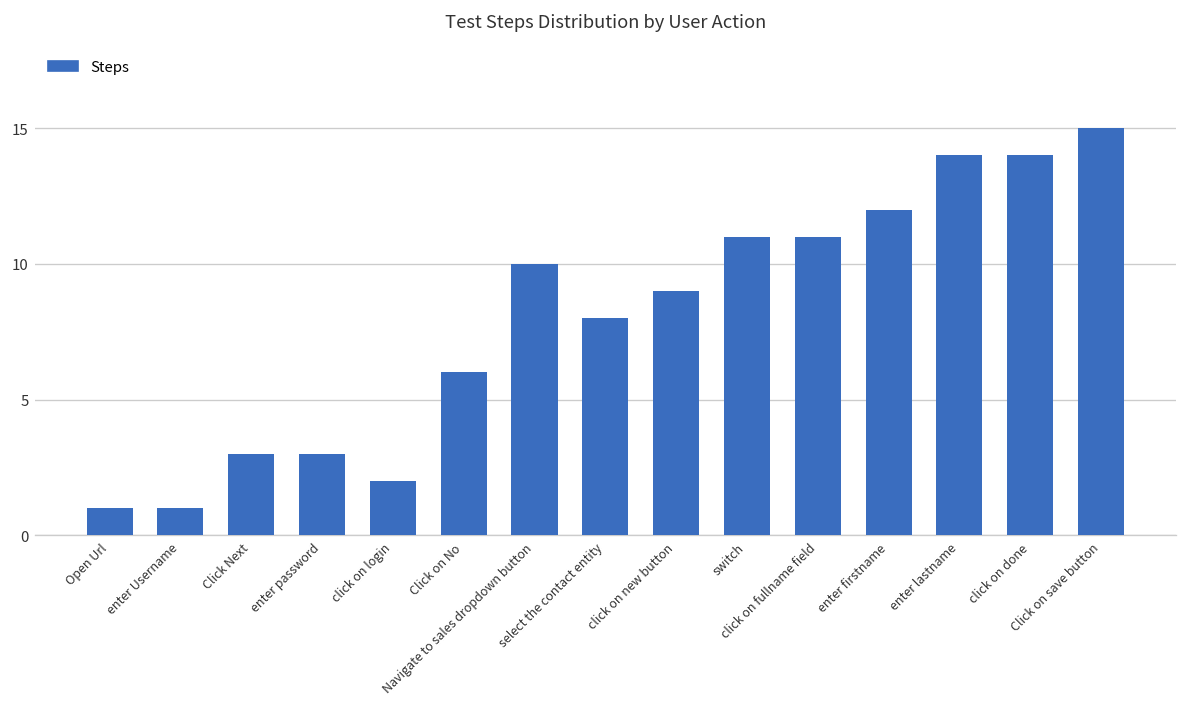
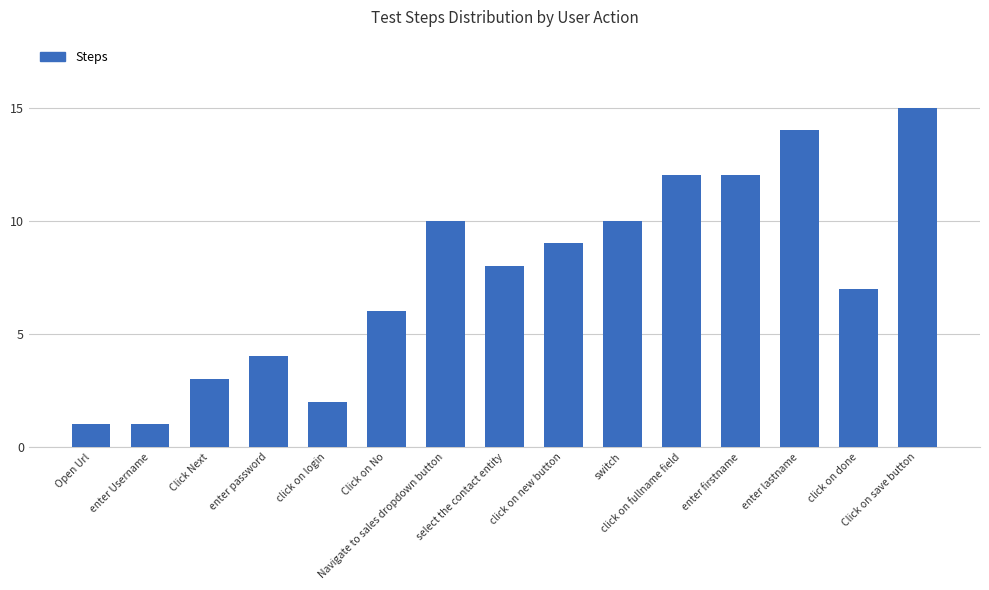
  {
    "Open Url": 1,
    "enter Username": 1,
    "Click Next": 3,
-   "enter password": 3,
+   "enter password": 4,
    "click on login": 2,
    "Click on No": 6,
    "Navigate to sales dropdown button": 10,
    "select the contact entity": 8,
    "click on new button": 9,
-   "switch": 11,
-   "click on fullname field": 11,
+   "switch": 10,
+   "click on fullname field": 12,
    "enter firstname": 12,
    "enter lastname": 14,
-   "click on done": 14,
+   "click on done": 7,
    "Click on save button": 15
  }
